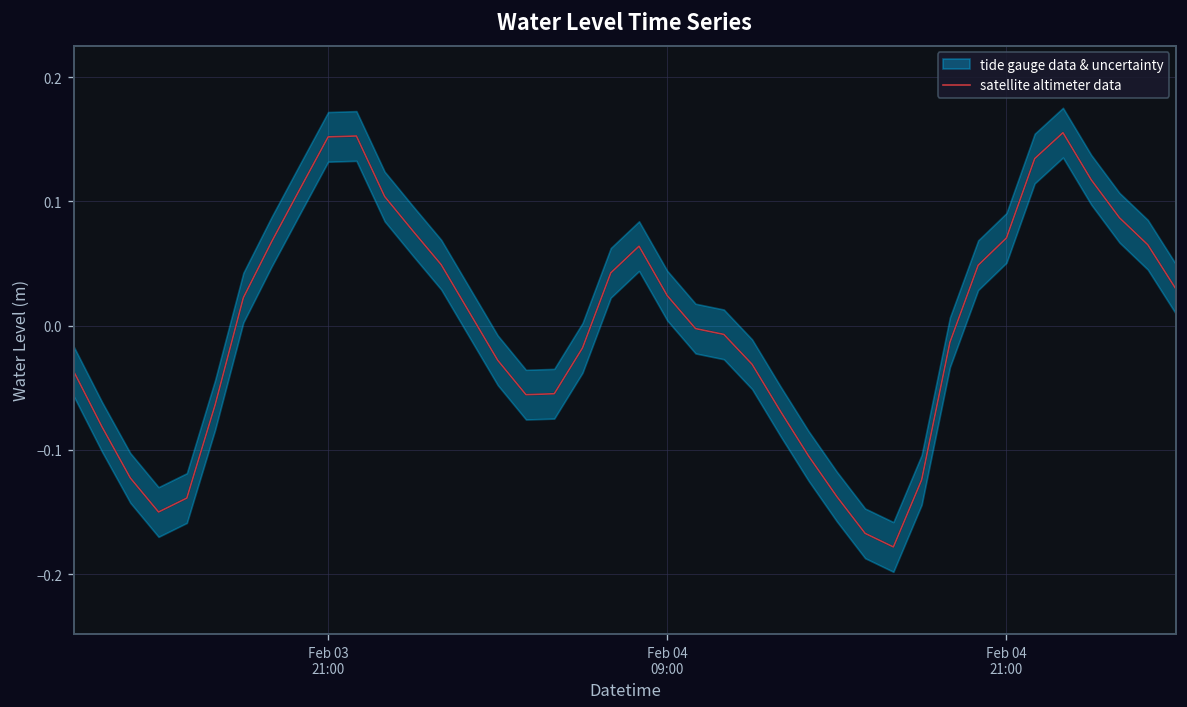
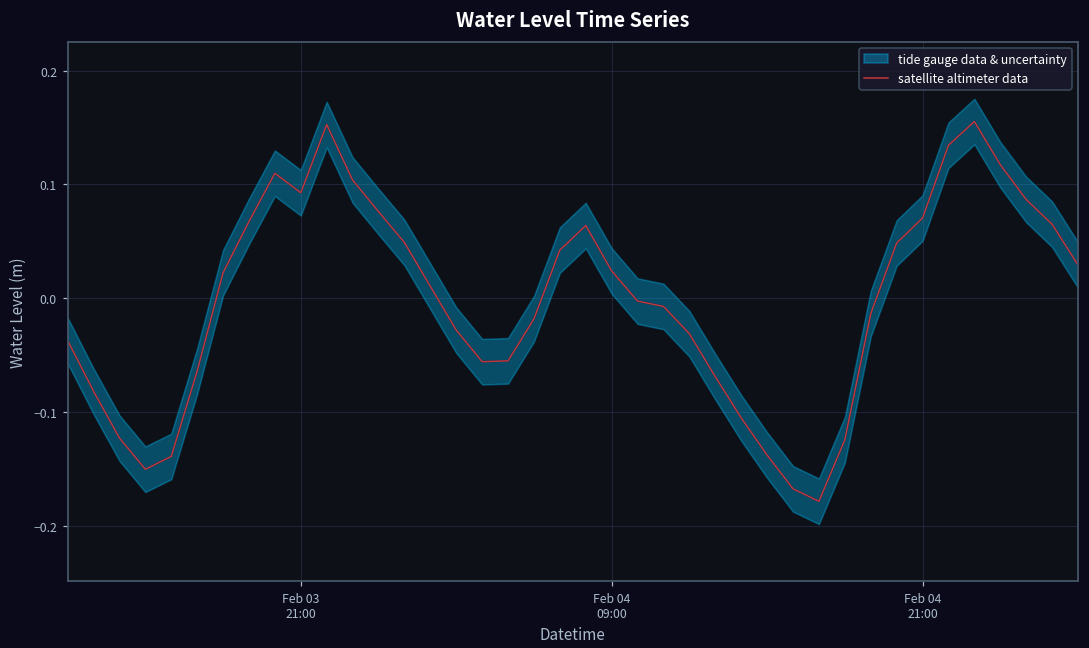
  {
    "satellite altimeter data": {
-     "Feb 03 21:00": 0.152,
+     "Feb 03 21:00": 0.093,
      "Feb 04 09:00": 0.024,
      "Feb 04 21:00": 0.071
    }
  }
